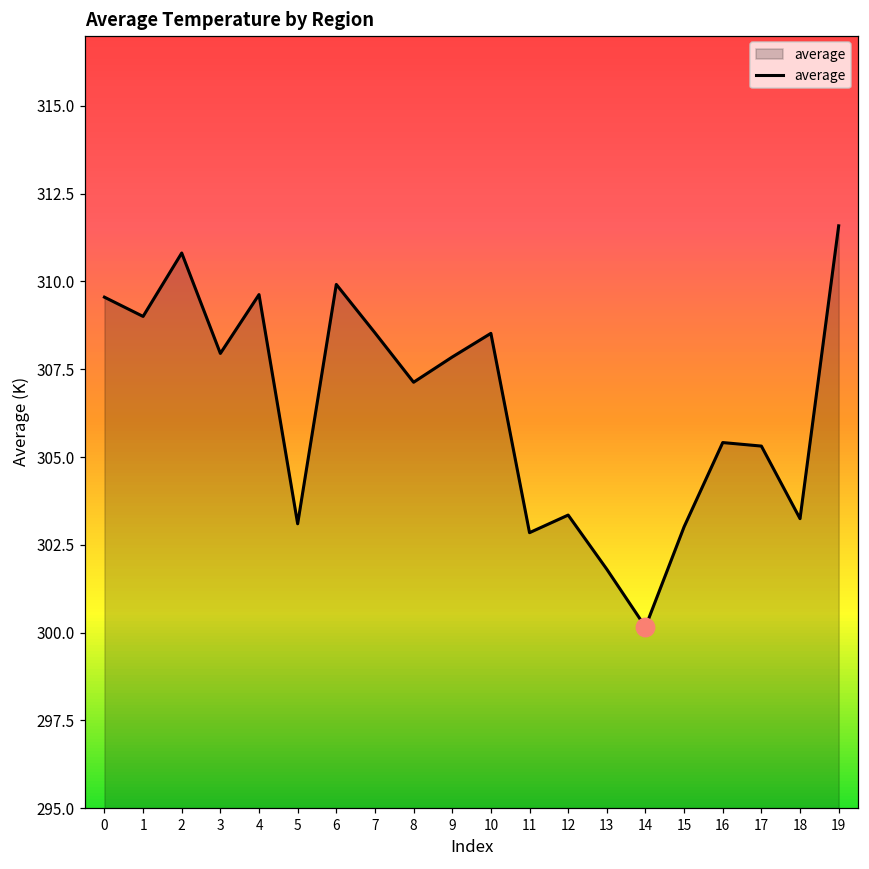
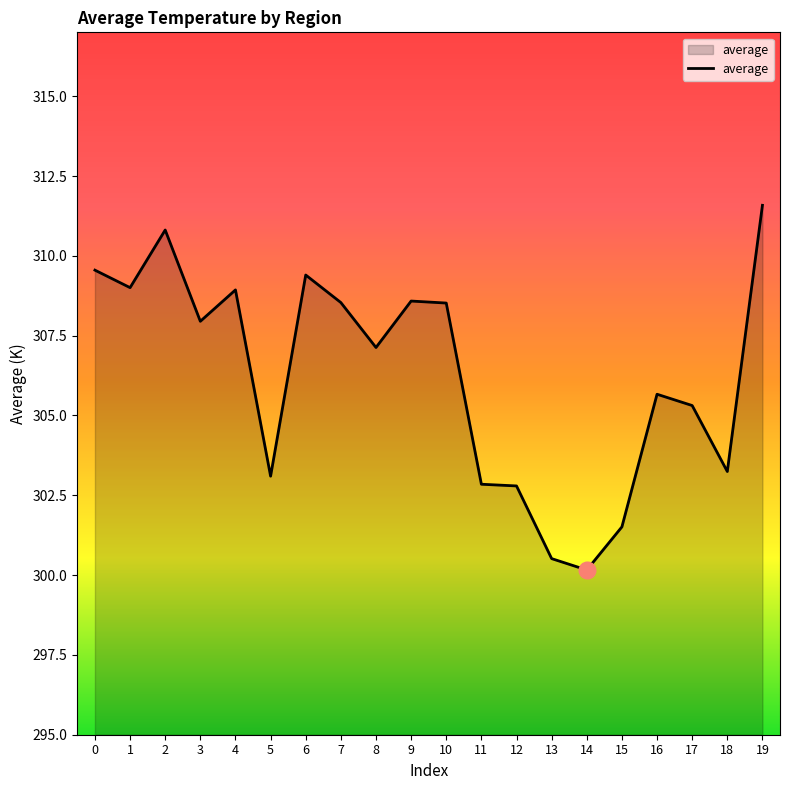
  {
    "average": {
      "0": 309.6,
      "1": 309.0,
      "2": 310.8,
      "3": 307.9,
-     "4": 309.6,
+     "4": 308.9,
      "5": 303.1,
-     "6": 309.9,
+     "6": 309.4,
      "7": 308.5,
      "8": 307.1,
-     "9": 307.8,
+     "9": 308.6,
      "10": 308.5,
      "11": 302.8,
-     "12": 303.3,
-     "13": 301.8,
-     "15": 303.0,
-     "16": 305.4,
+     "12": 302.8,
+     "13": 300.5,
+     "15": 301.5,
+     "16": 305.7,
      "17": 305.3,
      "18": 303.2,
      "19": 311.6
    }
  }
